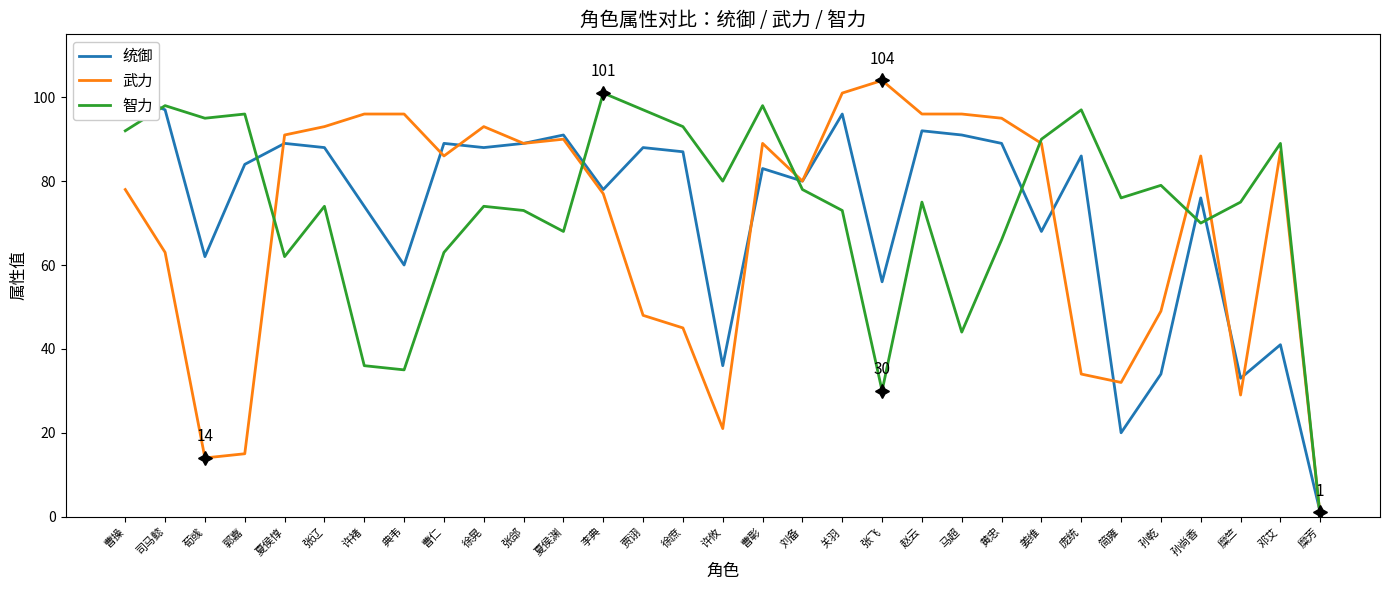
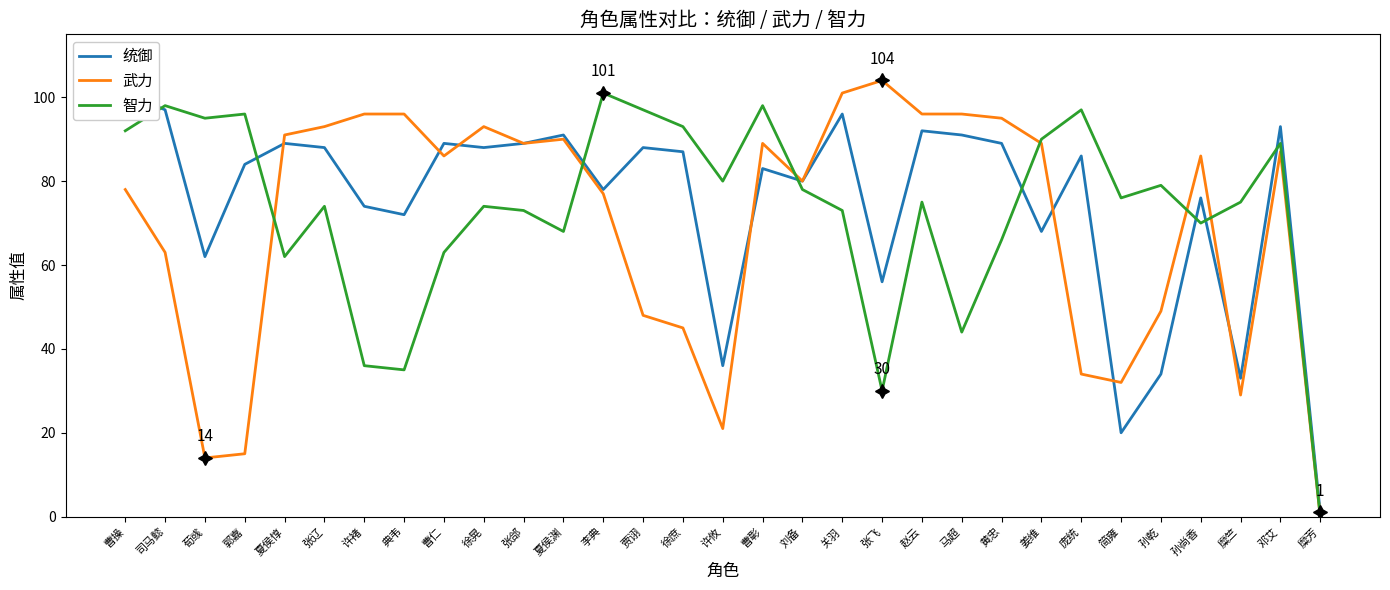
  {
    "统御": {
      "司马懿": 97,
      "荀彧": 62,
      "郭嘉": 84,
      "夏侯惇": 89,
      "张辽": 88,
      "许褚": 74,
-     "典韦": 60,
+     "典韦": 72,
      "曹仁": 89,
      "徐晃": 88,
      "夏侯渊": 91,
      "李典": 78,
      "贾诩": 88,
      "徐庶": 87,
      "许攸": 36,
      "曹彰": 83,
      "关羽": 96,
      "张飞": 56,
      "赵云": 92,
      "马超": 91,
      "黄忠": 89,
      "姜维": 68,
      "庞统": 86,
      "简雍": 20,
      "孙乾": 34,
      "孙尚香": 76,
      "糜竺": 33,
-     "邓艾": 41
+     "邓艾": 93
    },
    "武力": {
      "曹操": 78,
      "司马懿": 63,
      "郭嘉": 15,
      "夏侯惇": 91,
      "张辽": 93,
      "许褚": 96,
      "典韦": 96,
      "曹仁": 86,
      "徐晃": 93,
      "夏侯渊": 90,
      "李典": 77,
      "贾诩": 48,
      "徐庶": 45,
      "许攸": 21,
      "曹彰": 89,
      "关羽": 101,
      "赵云": 96,
      "马超": 96,
      "黄忠": 95,
      "姜维": 89,
      "庞统": 34,
      "简雍": 32,
      "孙乾": 49,
      "孙尚香": 86,
      "糜竺": 29,
      "邓艾": 87
    },
    "智力": {
      "曹操": 92,
      "司马懿": 98,
      "荀彧": 95,
      "郭嘉": 96,
      "夏侯惇": 62,
      "张辽": 74,
      "许褚": 36,
      "典韦": 35,
      "曹仁": 63,
      "徐晃": 74,
      "张郃": 73,
      "夏侯渊": 68,
      "贾诩": 97,
      "徐庶": 93,
      "许攸": 80,
      "曹彰": 98,
      "刘备": 78,
      "关羽": 73,
      "赵云": 75,
      "马超": 44,
      "黄忠": 66,
      "姜维": 90,
      "庞统": 97,
      "简雍": 76,
      "孙乾": 79,
      "孙尚香": 70,
      "糜竺": 75,
      "邓艾": 89
    }
  }
